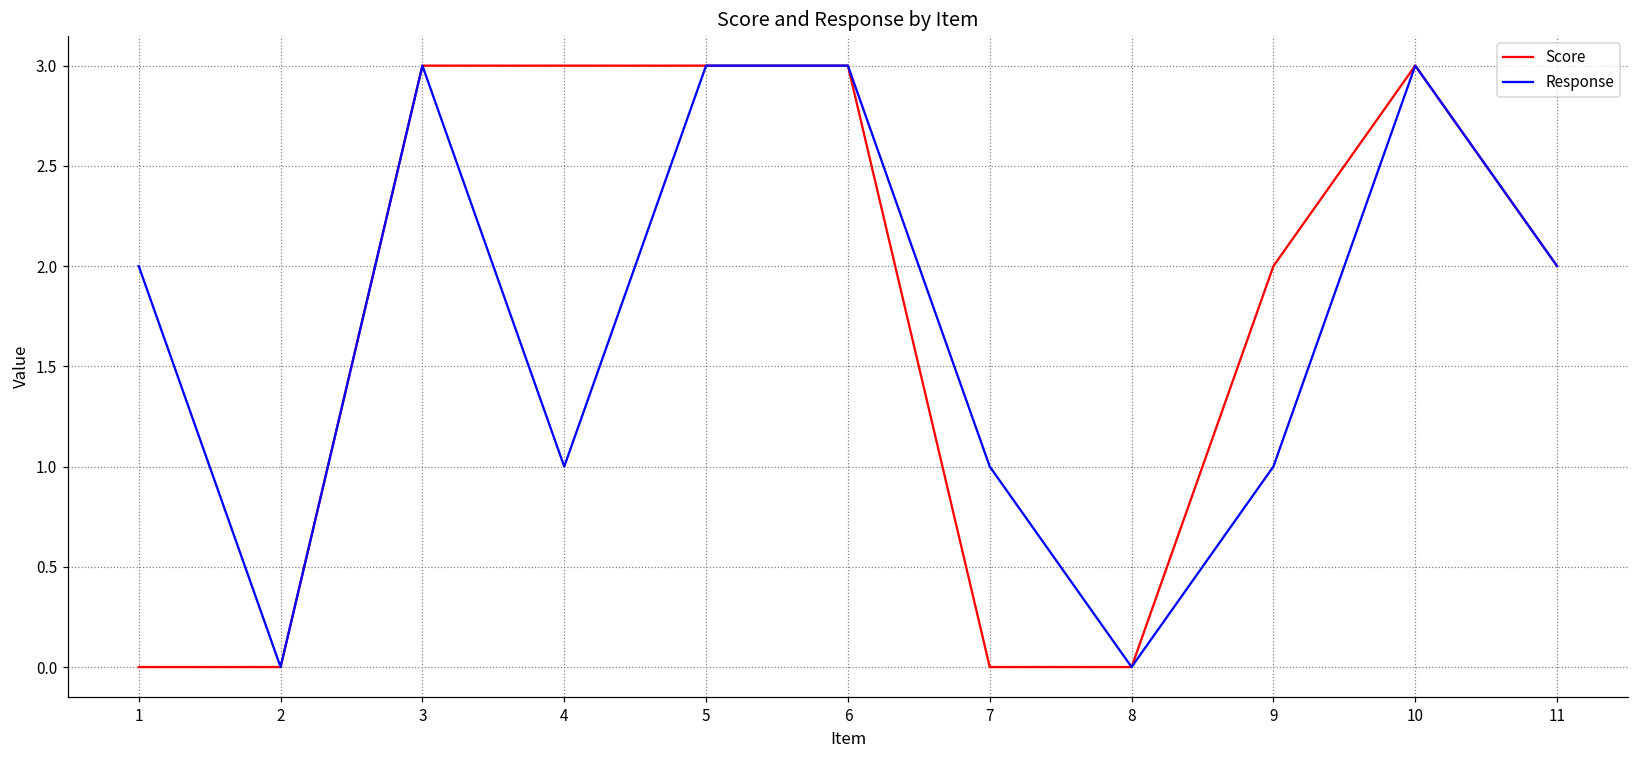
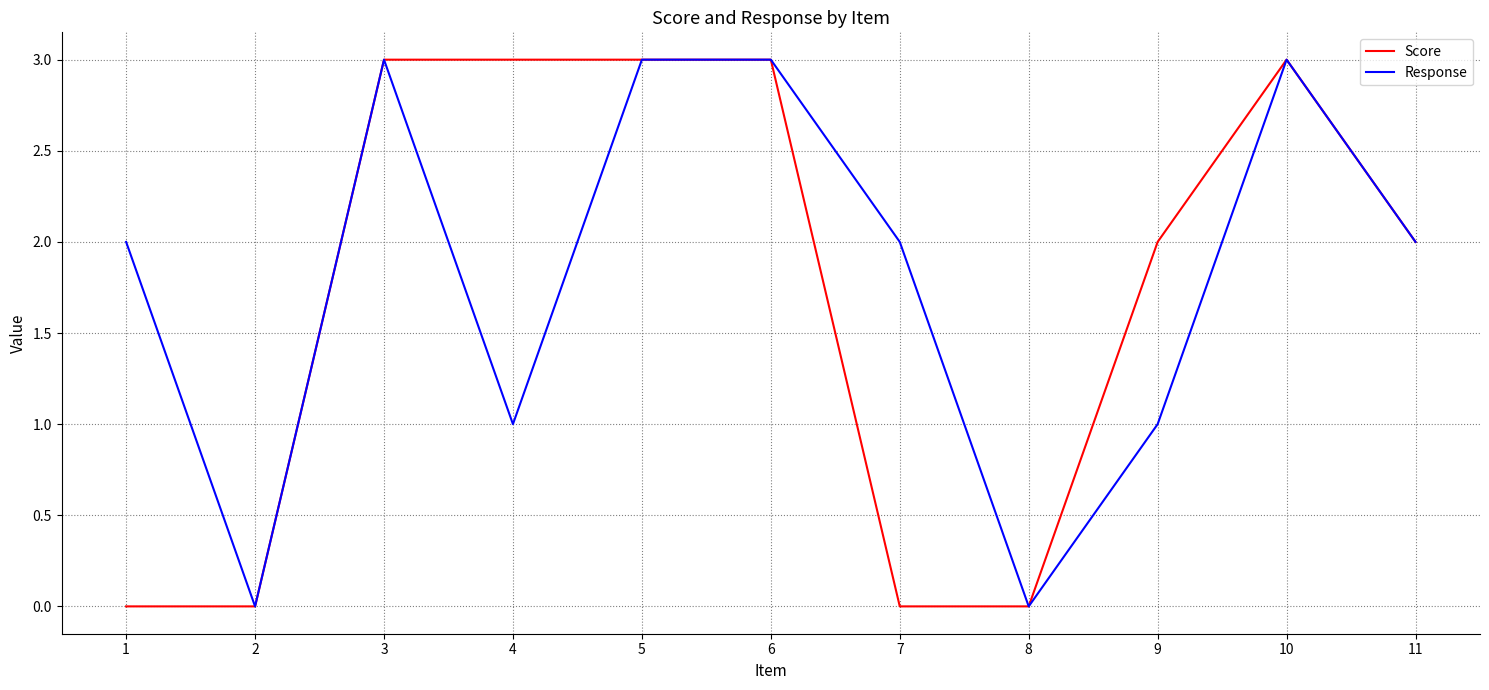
  {
    "Score": {
      "1": 0,
      "4": 3,
      "7": 0,
      "9": 2
    },
    "Response": {
      "1": 2,
      "4": 1,
-     "7": 1,
+     "7": 2,
      "9": 1
    }
  }
